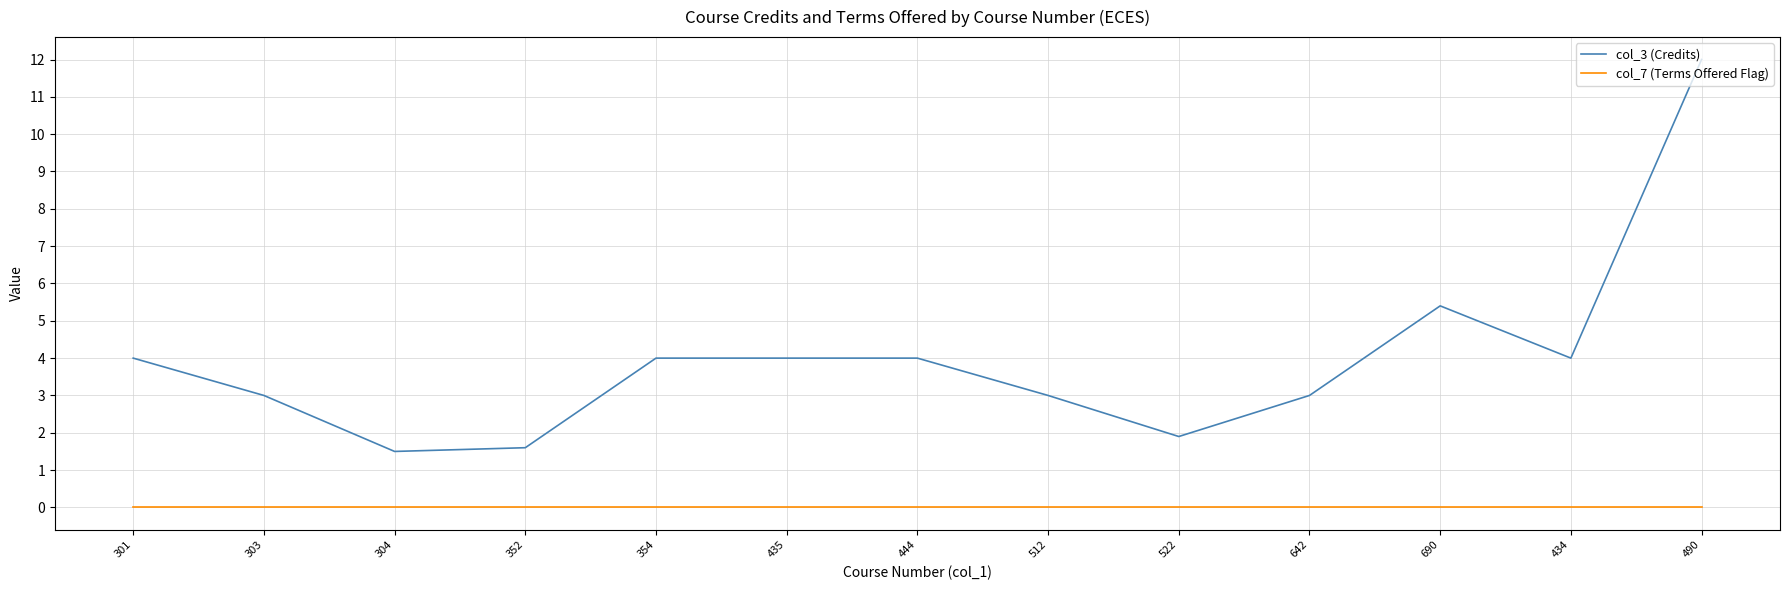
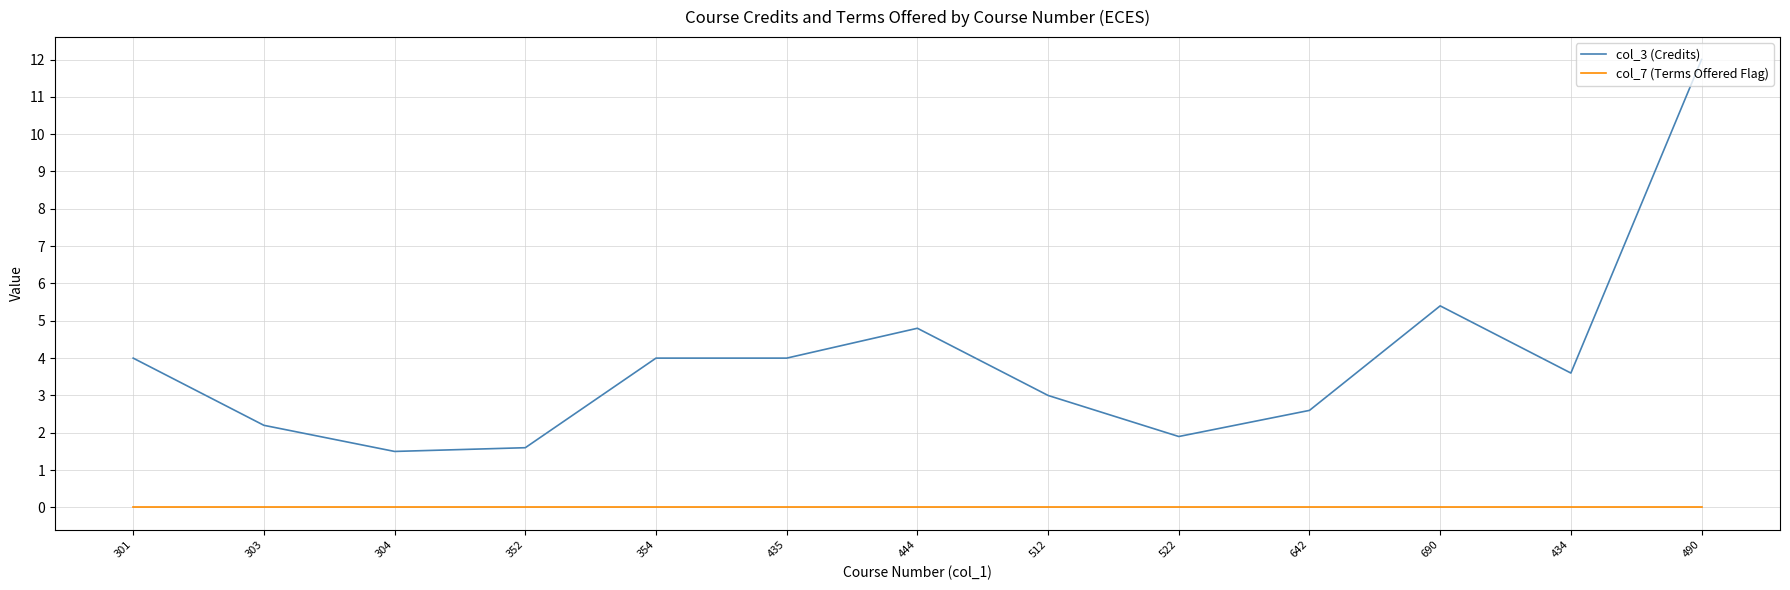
  {
    "col_3 (Credits)": {
      "301": 4.0,
-     "303": 3.0,
+     "303": 2.2,
      "304": 1.5,
      "352": 1.6,
      "354": 4.0,
      "435": 4.0,
-     "444": 4.0,
+     "444": 4.8,
      "512": 3.0,
      "522": 1.9,
-     "642": 3.0,
+     "642": 2.6,
      "690": 5.4,
-     "434": 4.0
+     "434": 3.6
    },
    "col_7 (Terms Offered Flag)": {
      "301": 0.0,
      "303": 0.0,
      "304": 0.0,
      "352": 0.0,
      "354": 0.0,
      "435": 0.0,
      "444": 0.0,
      "512": 0.0,
      "522": 0.0,
      "642": 0.0,
      "690": 0.0,
      "434": 0.0,
      "490": 0.0
    }
  }
